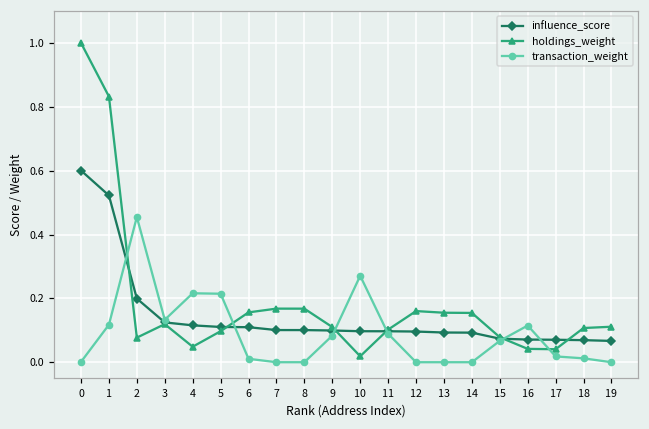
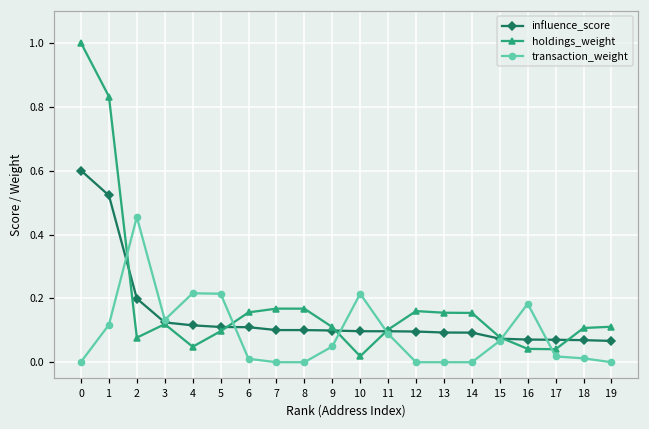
  {
    "transaction_weight": {
      "0": 0.00,
      "1": 0.12,
      "2": 0.45,
      "4": 0.22,
      "5": 0.21,
      "6": 0.01,
      "7": 0.00,
      "8": 0.00,
-     "9": 0.08,
-     "10": 0.27,
+     "9": 0.05,
+     "10": 0.21,
      "12": 0.00,
      "13": 0.00,
      "14": 0.00,
-     "16": 0.11,
+     "16": 0.18,
      "17": 0.02,
      "18": 0.01,
      "19": 0.00
    }
  }
